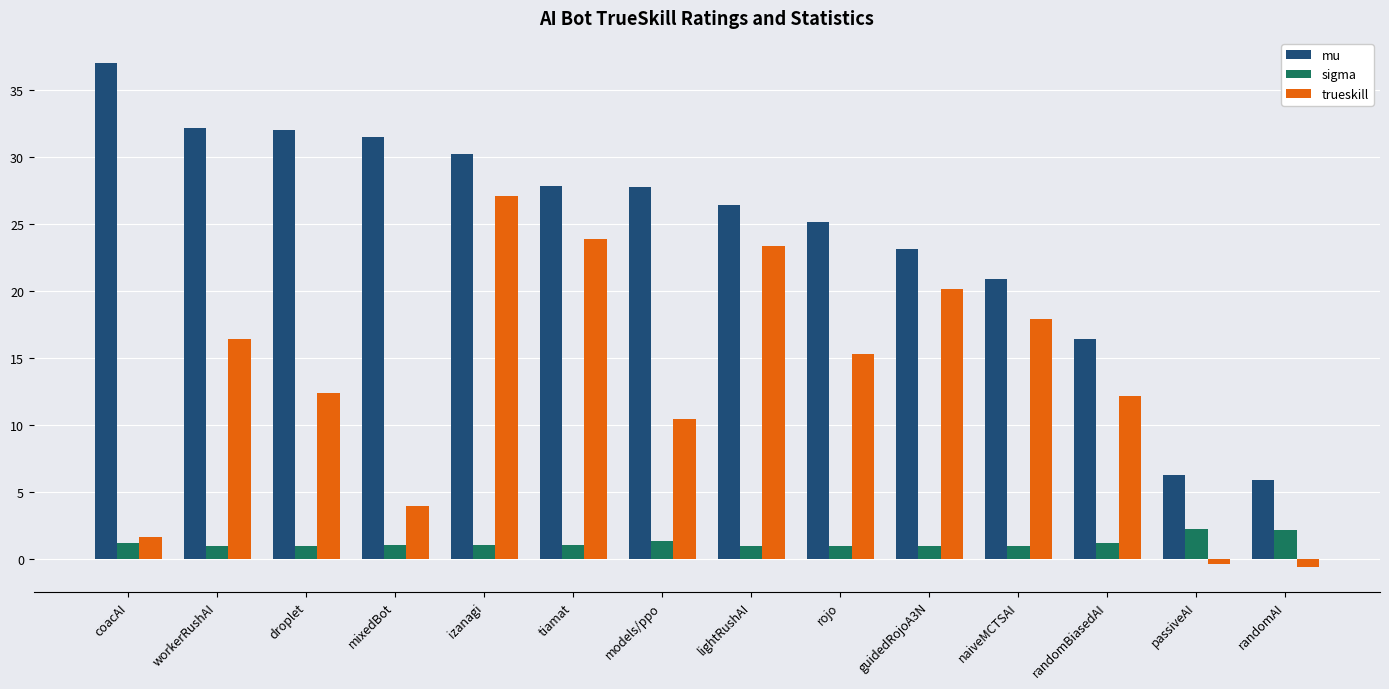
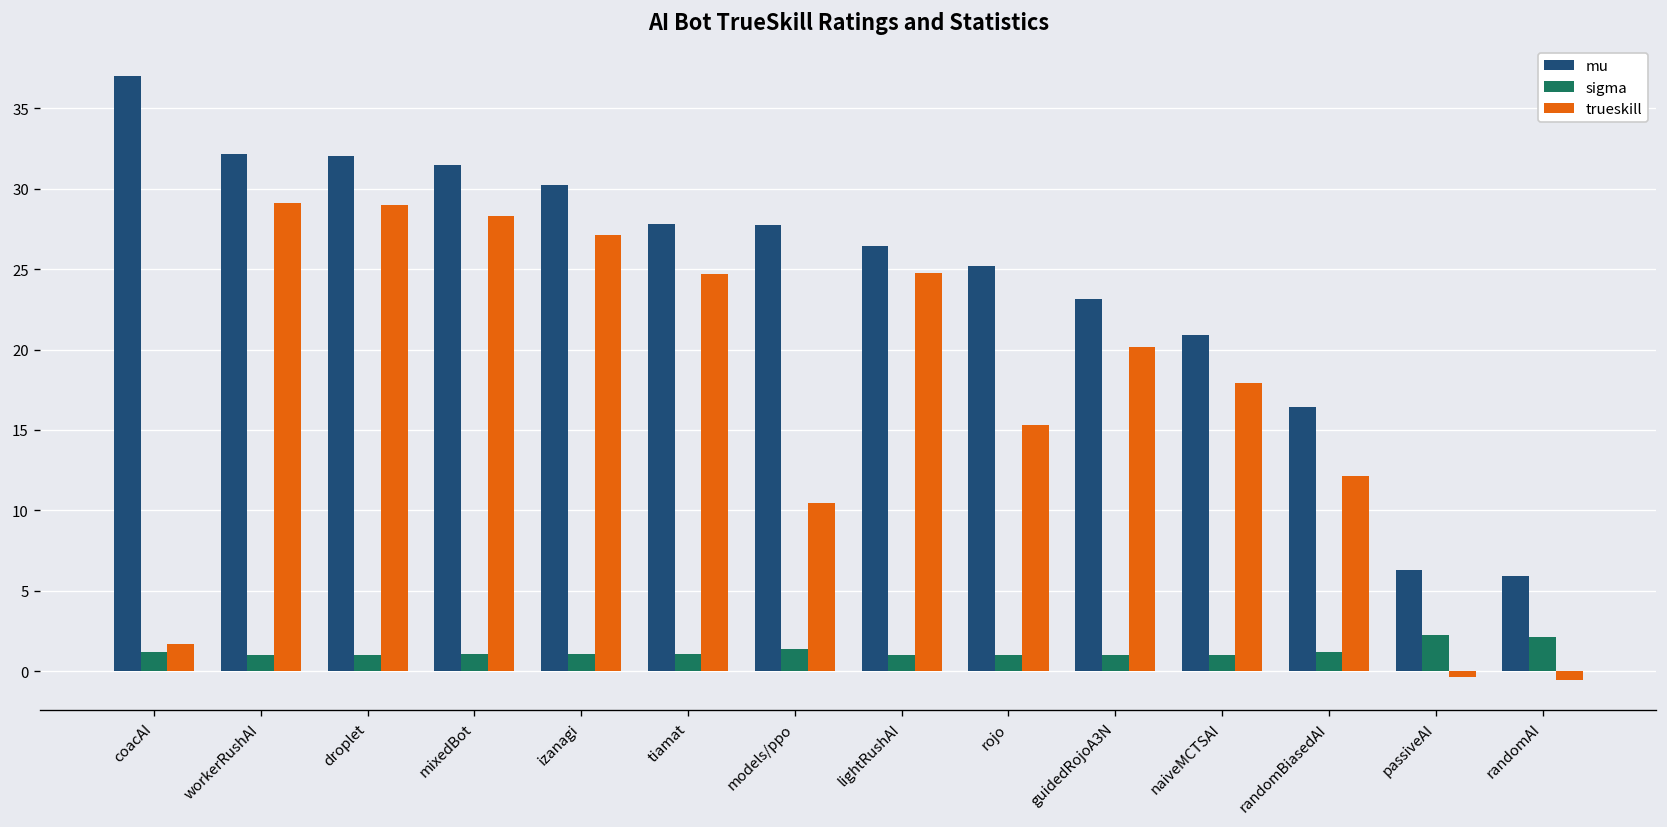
  {
    "trueskill": {
      "coacAI": 1.7,
-     "workerRushAI": 16.4,
-     "droplet": 12.4,
-     "mixedBot": 4.0,
+     "workerRushAI": 29.1,
+     "droplet": 29.0,
+     "mixedBot": 28.3,
      "izanagi": 27.1,
-     "tiamat": 23.9,
+     "tiamat": 24.7,
      "models/ppo": 10.5,
-     "lightRushAI": 23.4,
+     "lightRushAI": 24.8,
      "rojo": 15.3,
      "guidedRojoA3N": 20.2,
      "naiveMCTSAI": 17.9,
      "randomBiasedAI": 12.2,
      "passiveAI": -0.4,
      "randomAI": -0.5
    }
  }
